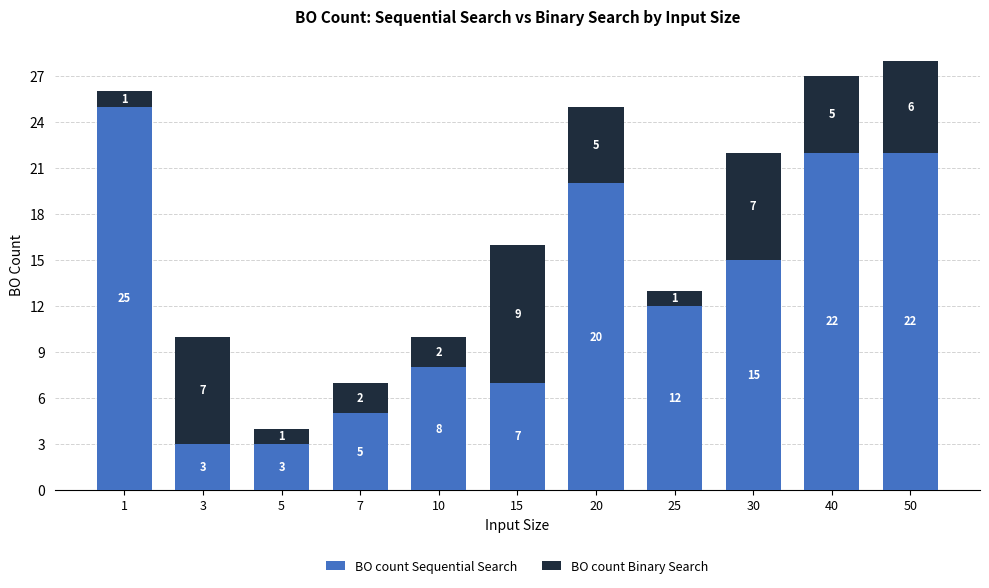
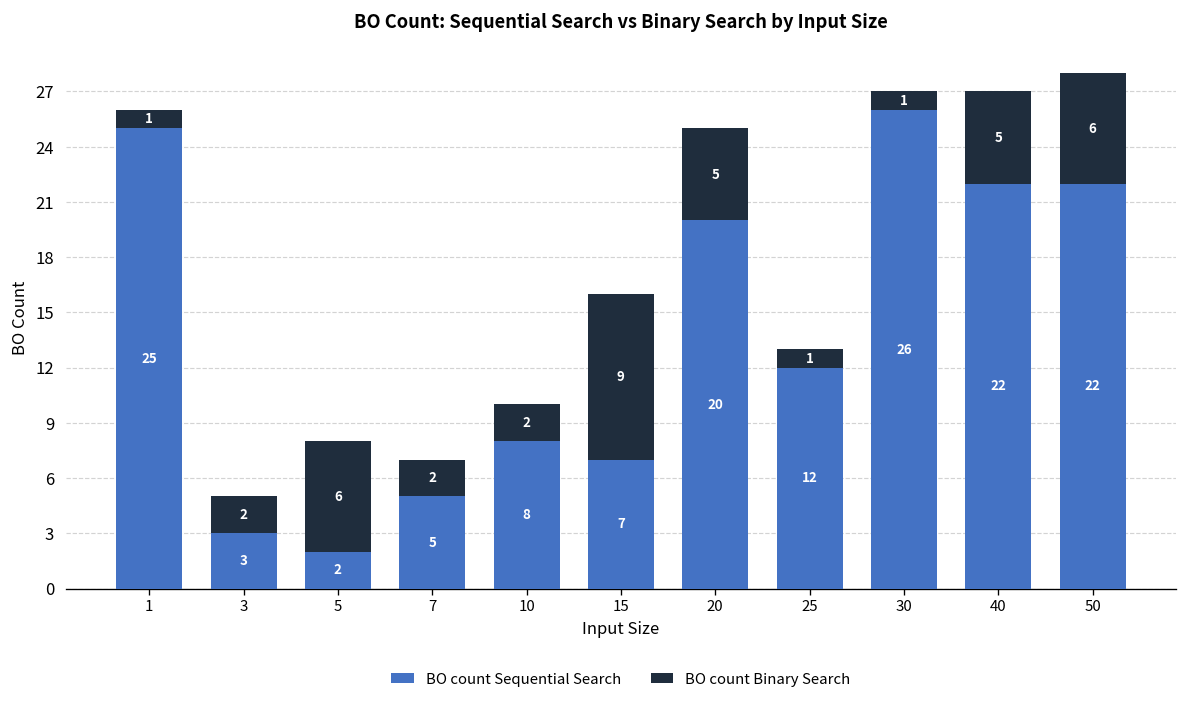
  {
    "BO count Sequential Search": {
      "1": 25,
      "3": 3,
-     "5": 3,
+     "5": 2,
      "7": 5,
      "10": 8,
      "15": 7,
      "20": 20,
      "25": 12,
-     "30": 15,
+     "30": 26,
      "40": 22,
      "50": 22
    },
    "BO count Binary Search": {
      "1": 1,
-     "3": 7,
-     "5": 1,
+     "3": 2,
+     "5": 6,
      "7": 2,
      "10": 2,
      "15": 9,
      "20": 5,
      "25": 1,
-     "30": 7,
+     "30": 1,
      "40": 5,
      "50": 6
    }
  }
